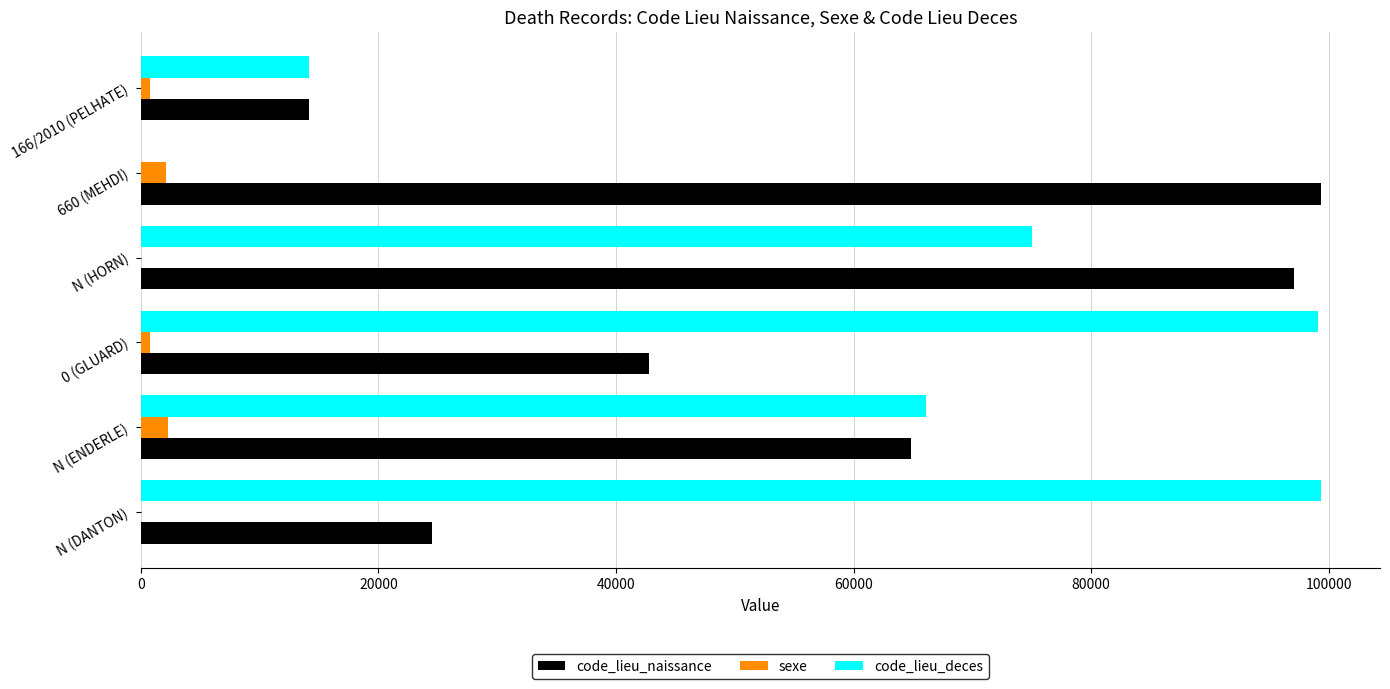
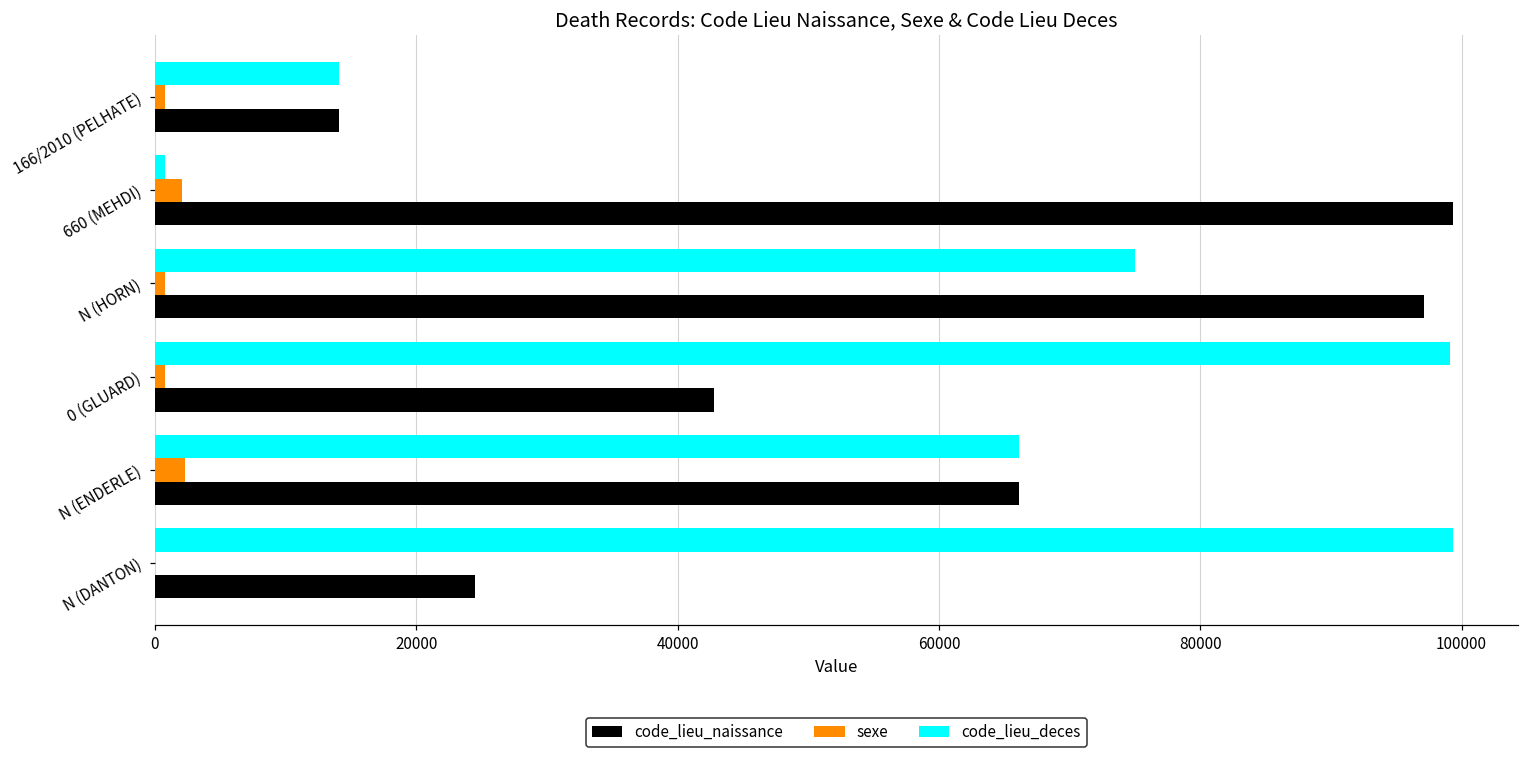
  {
    "code_lieu_naissance": {
      "166/2010 (PELHATE)": 14100,
      "660 (MEHDI)": 99400,
      "N (HORN)": 97100,
      "0 (GLUARD)": 42800,
-     "N (ENDERLE)": 64800,
+     "N (ENDERLE)": 66100,
      "N (DANTON)": 24500
    },
    "sexe": {
      "166/2010 (PELHATE)": 800,
      "660 (MEHDI)": 2100,
-     "N (HORN)": 0,
+     "N (HORN)": 800,
      "0 (GLUARD)": 800,
      "N (ENDERLE)": 2300
    },
    "code_lieu_deces": {
      "166/2010 (PELHATE)": 14100,
-     "660 (MEHDI)": 0,
+     "660 (MEHDI)": 800,
      "N (HORN)": 75000,
      "0 (GLUARD)": 99100,
      "N (ENDERLE)": 66100,
      "N (DANTON)": 99400
    }
  }
